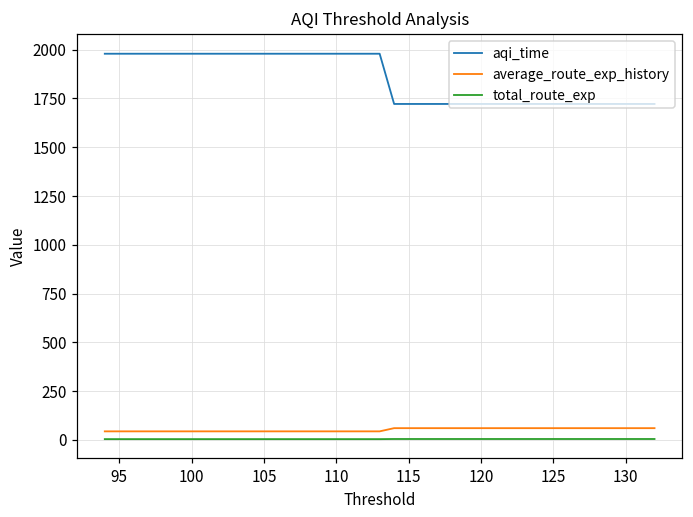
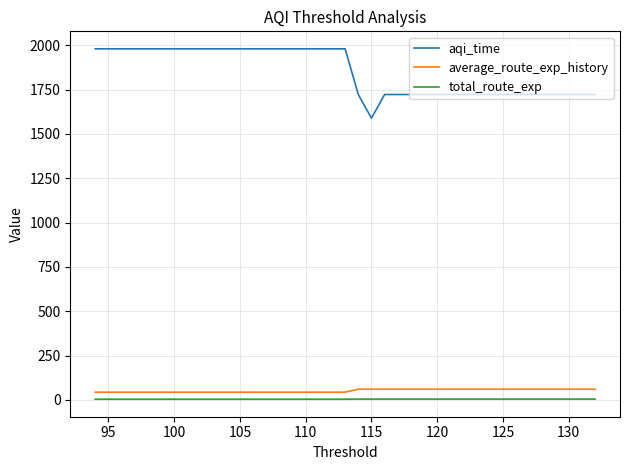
  {
    "aqi_time": {
      "95": 1980,
      "100": 1980,
      "105": 1980,
      "110": 1980,
-     "115": 1720
+     "115": 1590
    },
    "average_route_exp_history": {
      "95": 40,
      "100": 40,
      "105": 40,
      "110": 40,
      "115": 60,
      "120": 60,
      "125": 60,
      "130": 60
    },
    "total_route_exp": {
      "95": 0,
      "100": 0,
      "105": 0,
      "110": 0,
      "115": 0,
      "120": 0,
      "125": 0,
      "130": 0
    }
  }
